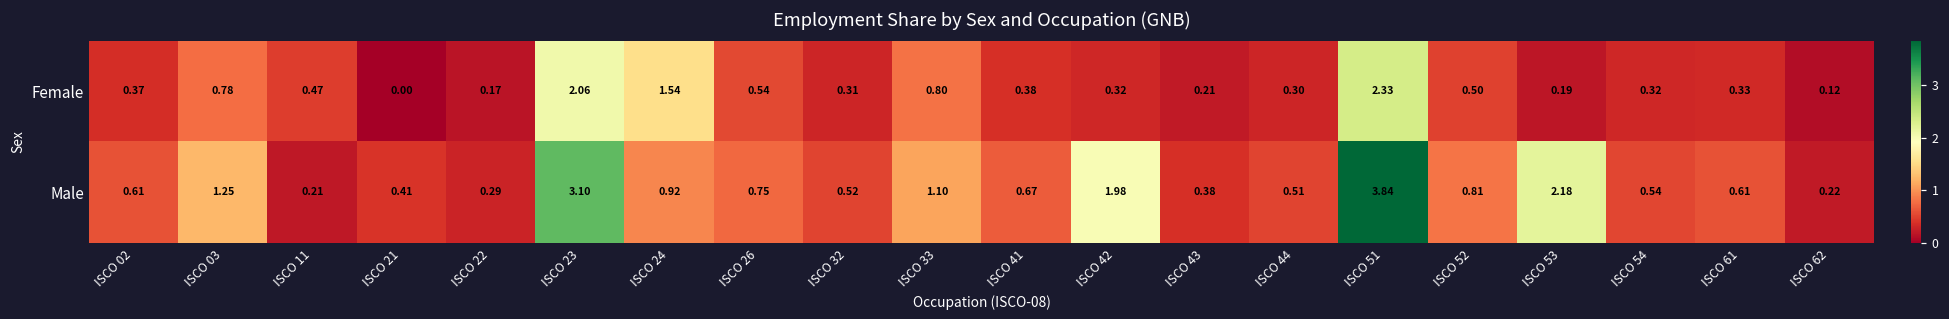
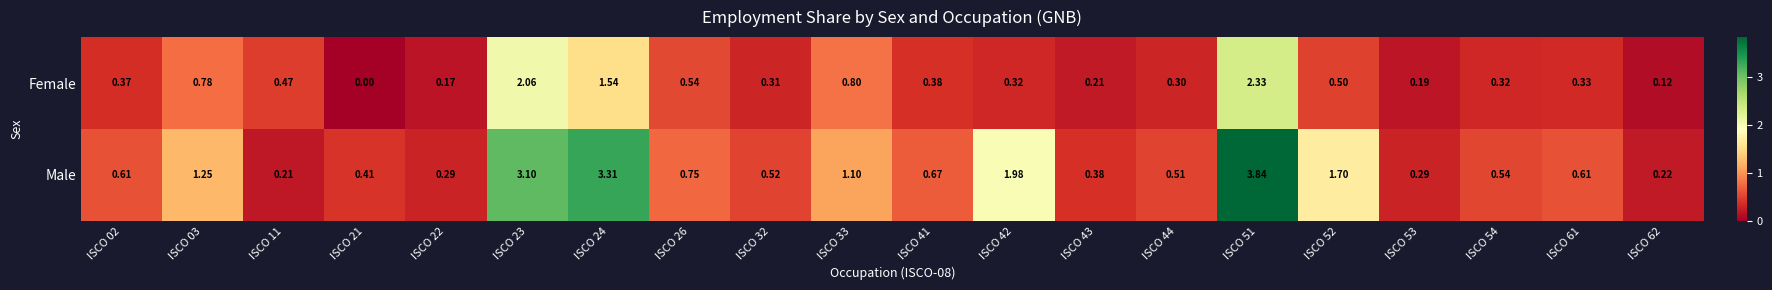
  {
    "Female": {
      "ISCO 02": 0.37,
      "ISCO 03": 0.78,
      "ISCO 11": 0.47,
      "ISCO 21": 0.00,
      "ISCO 22": 0.17,
      "ISCO 23": 2.06,
      "ISCO 24": 1.54,
      "ISCO 26": 0.54,
      "ISCO 32": 0.31,
      "ISCO 33": 0.80,
      "ISCO 41": 0.38,
      "ISCO 42": 0.32,
      "ISCO 43": 0.21,
      "ISCO 44": 0.30,
      "ISCO 51": 2.33,
      "ISCO 52": 0.50,
      "ISCO 53": 0.19,
      "ISCO 54": 0.32,
      "ISCO 61": 0.33,
      "ISCO 62": 0.12
    },
    "Male": {
      "ISCO 02": 0.61,
      "ISCO 03": 1.25,
      "ISCO 11": 0.21,
      "ISCO 21": 0.41,
      "ISCO 22": 0.29,
      "ISCO 23": 3.10,
-     "ISCO 24": 0.92,
+     "ISCO 24": 3.31,
      "ISCO 26": 0.75,
      "ISCO 32": 0.52,
      "ISCO 33": 1.10,
      "ISCO 41": 0.67,
      "ISCO 42": 1.98,
      "ISCO 43": 0.38,
      "ISCO 44": 0.51,
      "ISCO 51": 3.84,
-     "ISCO 52": 0.81,
-     "ISCO 53": 2.18,
+     "ISCO 52": 1.70,
+     "ISCO 53": 0.29,
      "ISCO 54": 0.54,
      "ISCO 61": 0.61,
      "ISCO 62": 0.22
    }
  }
